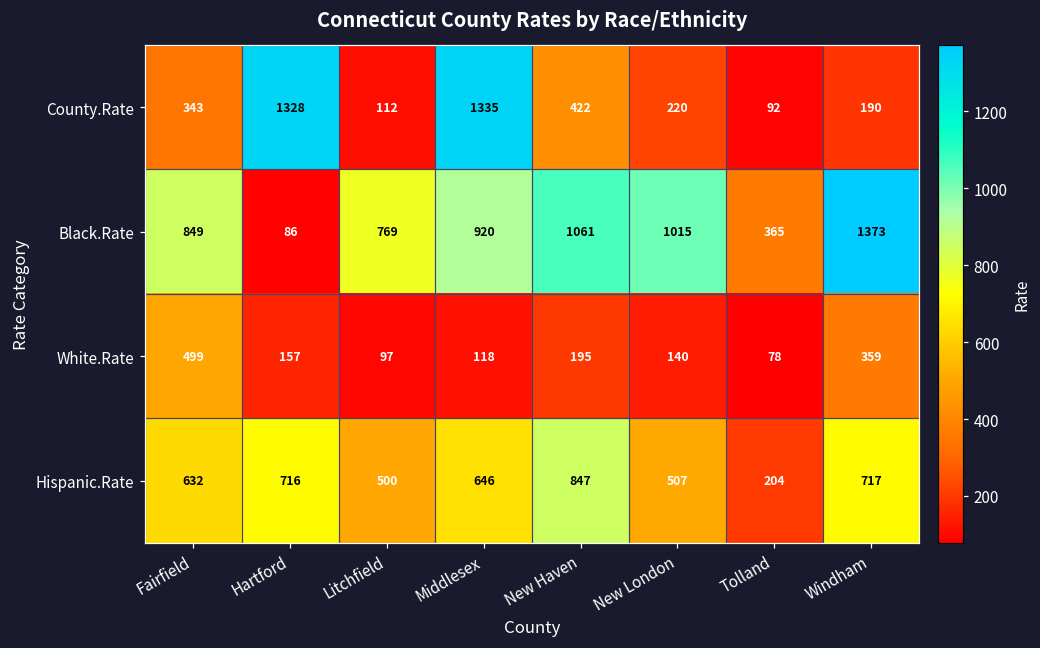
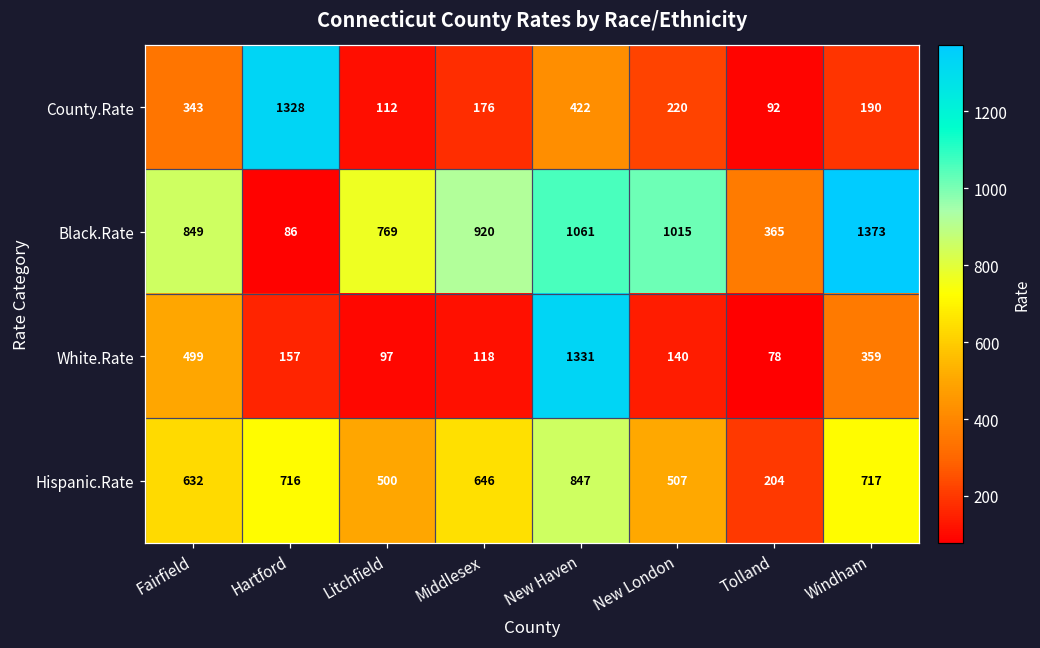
  {
    "County.Rate": {
      "Fairfield": 343,
      "Hartford": 1328,
      "Litchfield": 112,
-     "Middlesex": 1335,
+     "Middlesex": 176,
      "New Haven": 422,
      "New London": 220,
      "Tolland": 92,
      "Windham": 190
    },
    "Black.Rate": {
      "Fairfield": 849,
      "Hartford": 86,
      "Litchfield": 769,
      "Middlesex": 920,
      "New Haven": 1061,
      "New London": 1015,
      "Tolland": 365,
      "Windham": 1373
    },
    "White.Rate": {
      "Fairfield": 499,
      "Hartford": 157,
      "Litchfield": 97,
      "Middlesex": 118,
-     "New Haven": 195,
+     "New Haven": 1331,
      "New London": 140,
      "Tolland": 78,
      "Windham": 359
    },
    "Hispanic.Rate": {
      "Fairfield": 632,
      "Hartford": 716,
      "Litchfield": 500,
      "Middlesex": 646,
      "New Haven": 847,
      "New London": 507,
      "Tolland": 204,
      "Windham": 717
    }
  }
